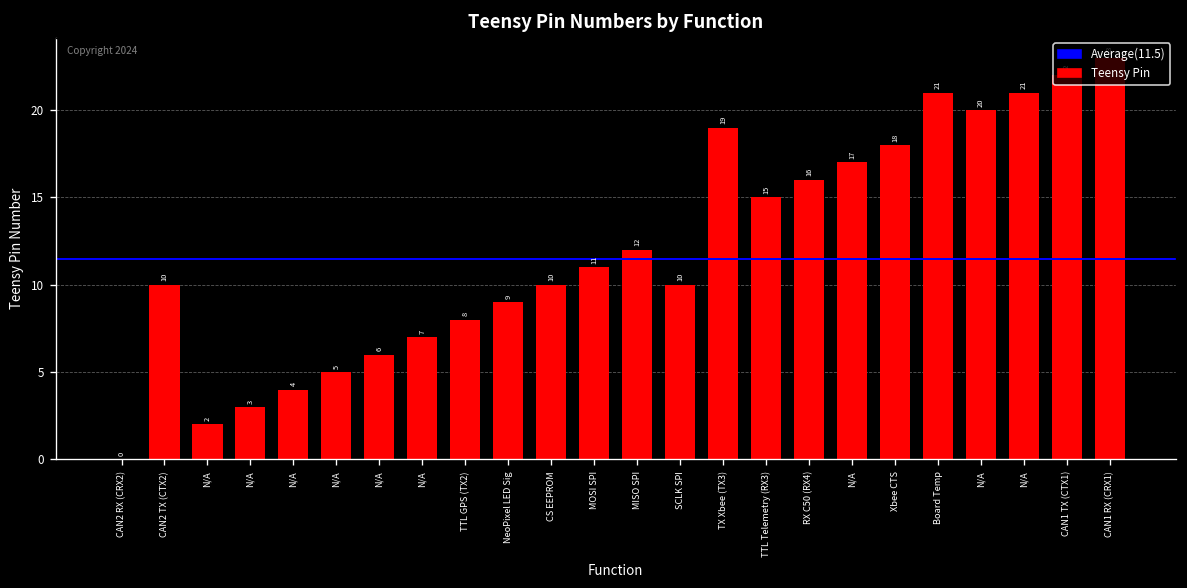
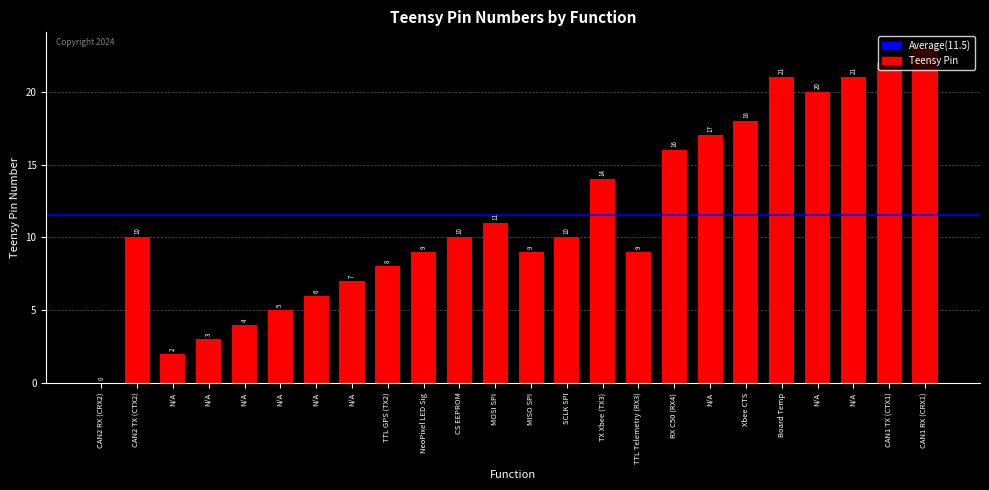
  {
    "CAN2 RX (CRX2)": 0,
    "CAN2 TX (CTX2)": 10,
    "TTL GPS (TX2)": 8,
    "NeoPixel LED Sig": 9,
    "CS EEPROM": 10,
    "MOSI SPI": 11,
-   "MISO SPI": 12,
+   "MISO SPI": 9,
    "SCLK SPI": 10,
-   "TX Xbee (TX3)": 19,
-   "TTL Telemetry (RX3)": 15,
+   "TX Xbee (TX3)": 14,
+   "TTL Telemetry (RX3)": 9,
    "RX C50 (RX4)": 16,
    "Xbee CTS": 18,
    "Board Temp": 21
  }
